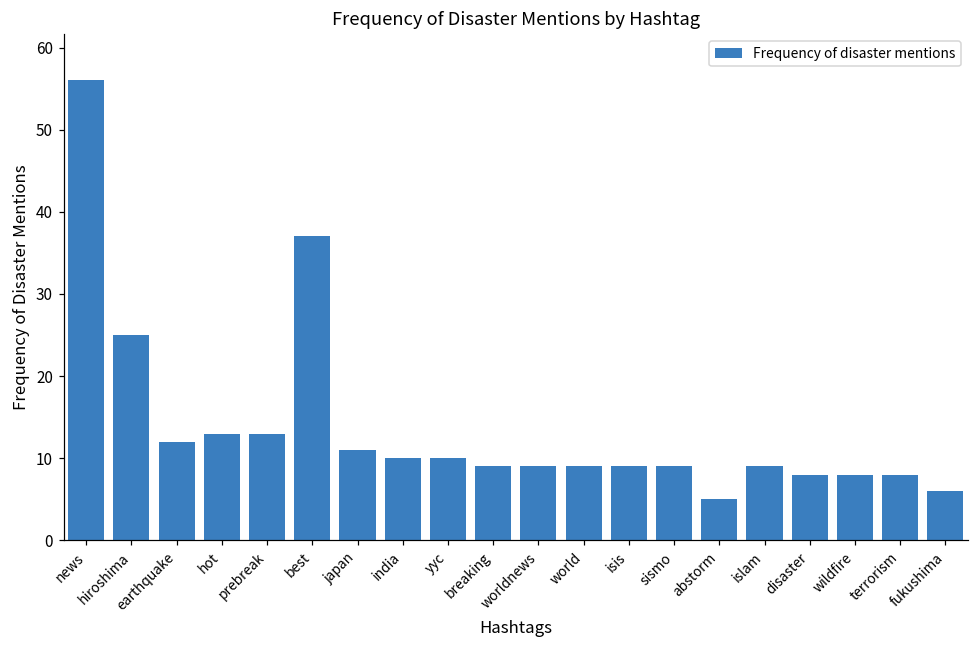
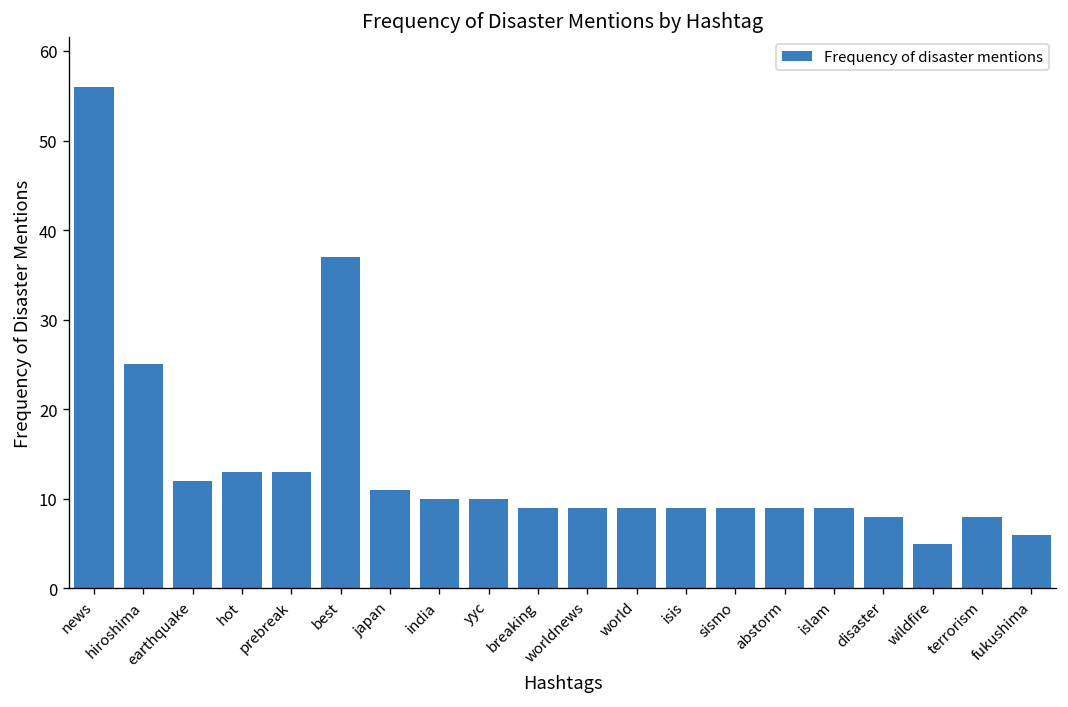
  {
    "news": 56,
    "hiroshima": 25,
    "earthquake": 12,
    "hot": 13,
    "prebreak": 13,
    "best": 37,
    "japan": 11,
    "india": 10,
    "yyc": 10,
    "breaking": 9,
    "worldnews": 9,
    "world": 9,
    "isis": 9,
    "sismo": 9,
-   "abstorm": 5,
+   "abstorm": 9,
    "islam": 9,
    "disaster": 8,
-   "wildfire": 8,
+   "wildfire": 5,
    "terrorism": 8,
    "fukushima": 6
  }
